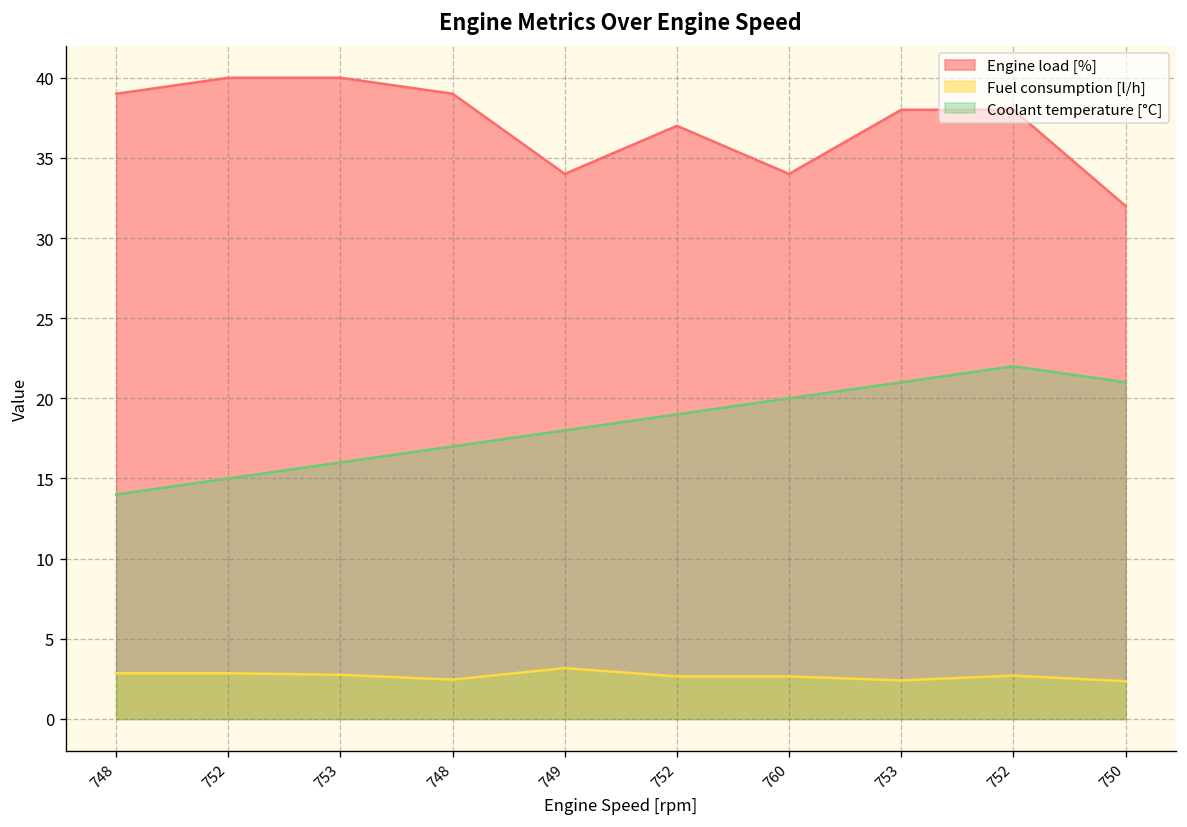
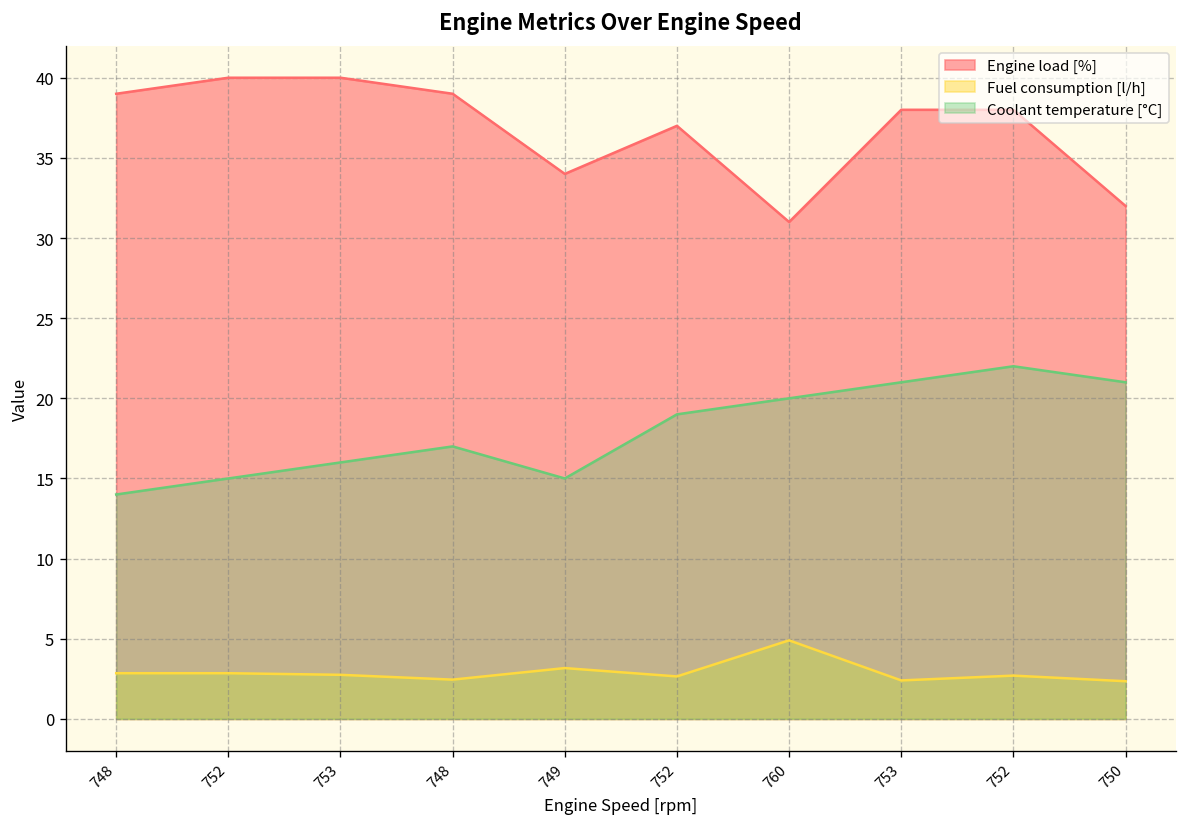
  {
    "Engine load [%]": {
      "749": 34,
-     "760": 34,
+     "760": 31,
      "750": 32
    },
    "Fuel consumption [l/h]": {
      "749": 3.2,
-     "760": 2.7,
+     "760": 4.9,
      "750": 2.4
    },
    "Coolant temperature [°C]": {
-     "749": 18,
+     "749": 15,
      "760": 20,
      "750": 21
    }
  }
